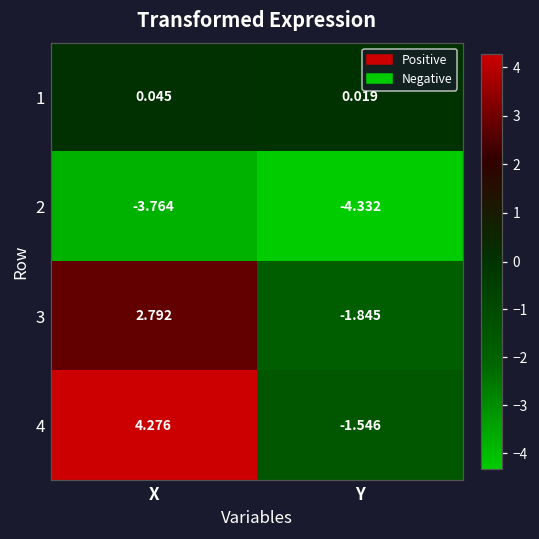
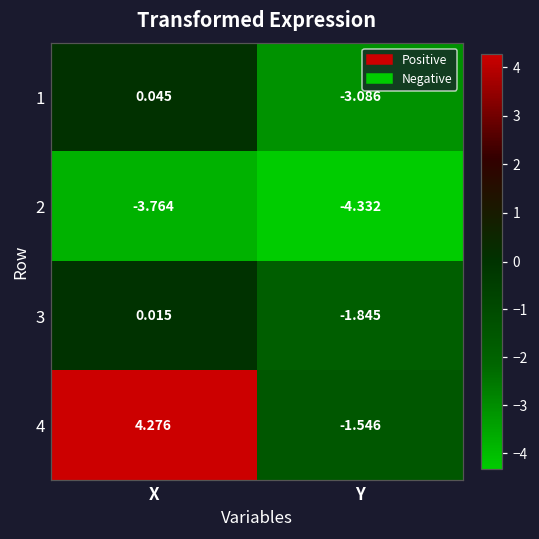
  {
    "1": {
      "X": 0.045,
-     "Y": 0.019
+     "Y": -3.086
    },
    "2": {
      "X": -3.764,
      "Y": -4.332
    },
    "3": {
-     "X": 2.792,
+     "X": 0.015,
      "Y": -1.845
    },
    "4": {
      "X": 4.276,
      "Y": -1.546
    }
  }
